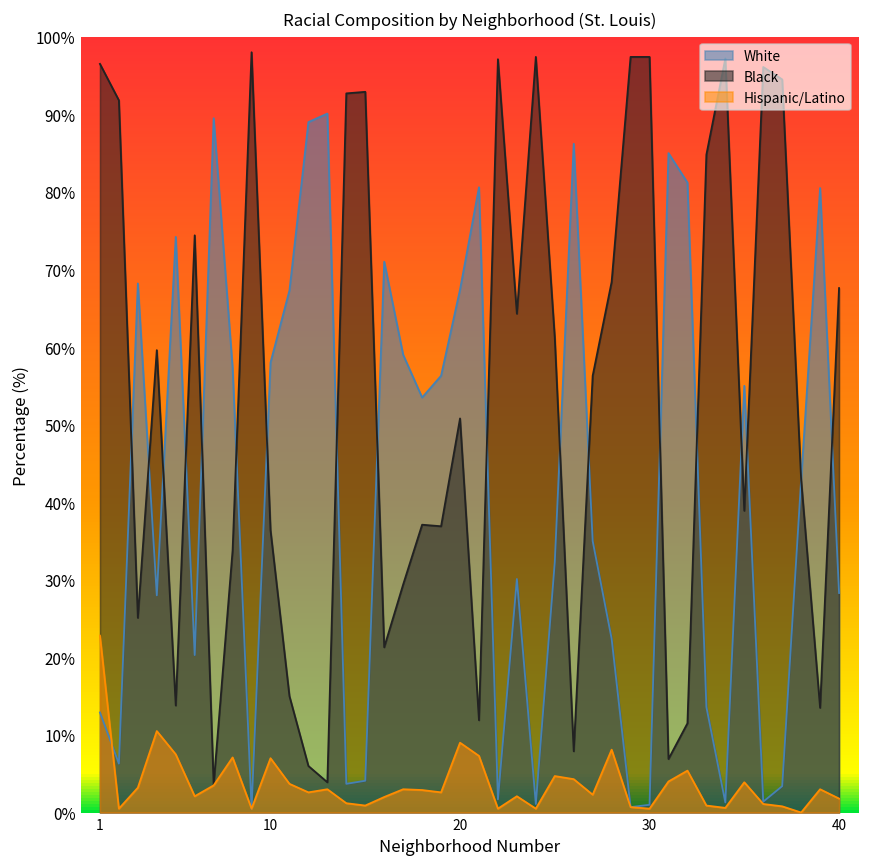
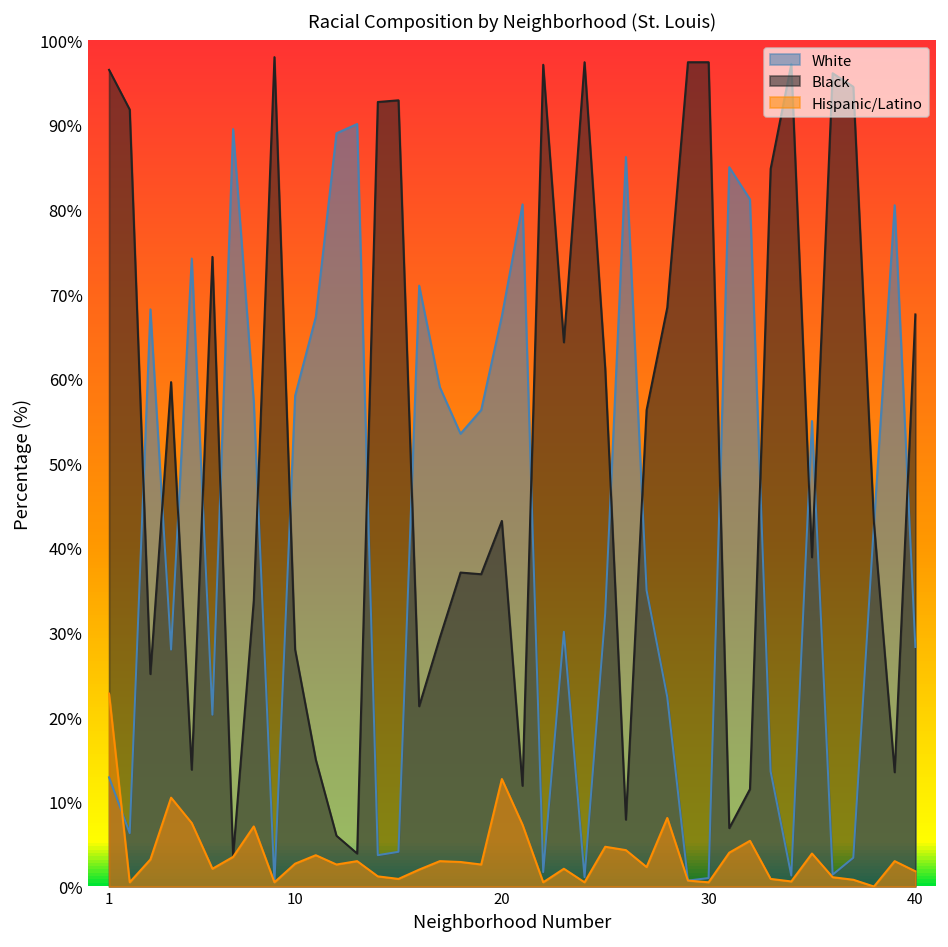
  {
    "White": {
      "1": "13%",
      "10": "58%",
      "20": "67%",
      "30": "1%",
      "40": "28%"
    },
    "Black": {
      "1": "97%",
-     "10": "36%",
-     "20": "51%",
+     "10": "28%",
+     "20": "43%",
      "30": "97%",
      "40": "68%"
    },
    "Hispanic/Latino": {
      "1": "23%",
-     "10": "7%",
-     "20": "9%",
+     "10": "3%",
+     "20": "13%",
      "30": "1%",
      "40": "2%"
    }
  }
